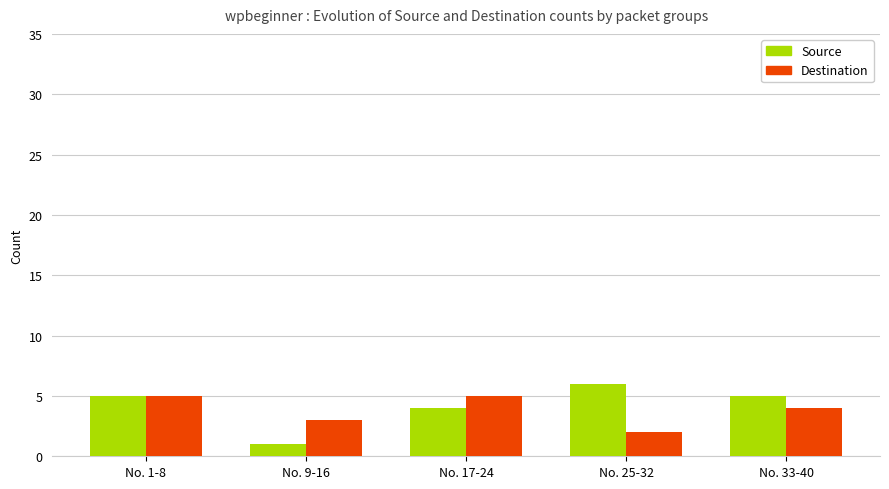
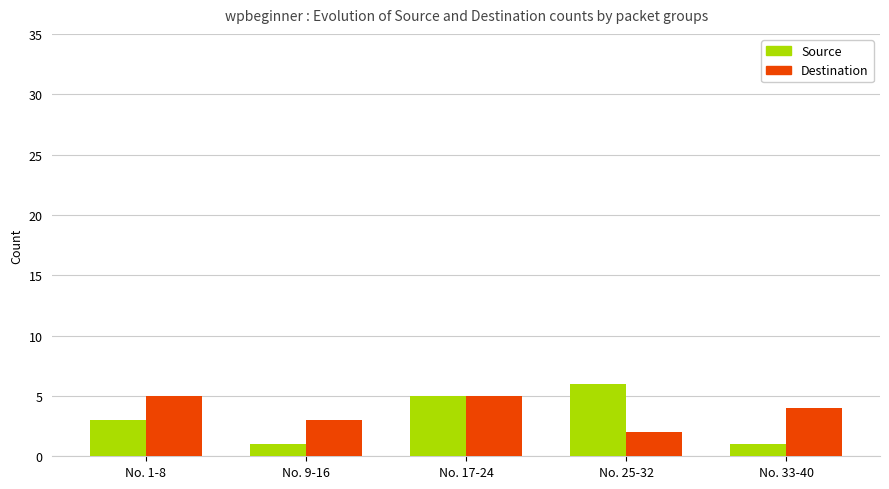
  {
    "Source": {
-     "No. 1-8": 5,
+     "No. 1-8": 3,
      "No. 9-16": 1,
-     "No. 17-24": 4,
+     "No. 17-24": 5,
      "No. 25-32": 6,
-     "No. 33-40": 5
+     "No. 33-40": 1
    },
    "Destination": {
      "No. 1-8": 5,
      "No. 9-16": 3,
      "No. 17-24": 5,
      "No. 25-32": 2,
      "No. 33-40": 4
    }
  }
